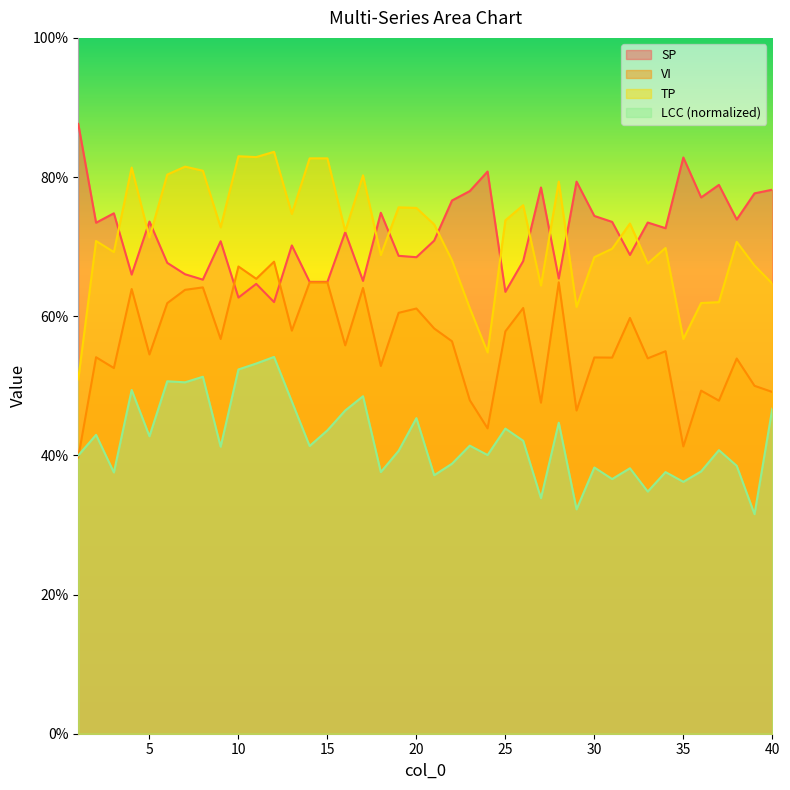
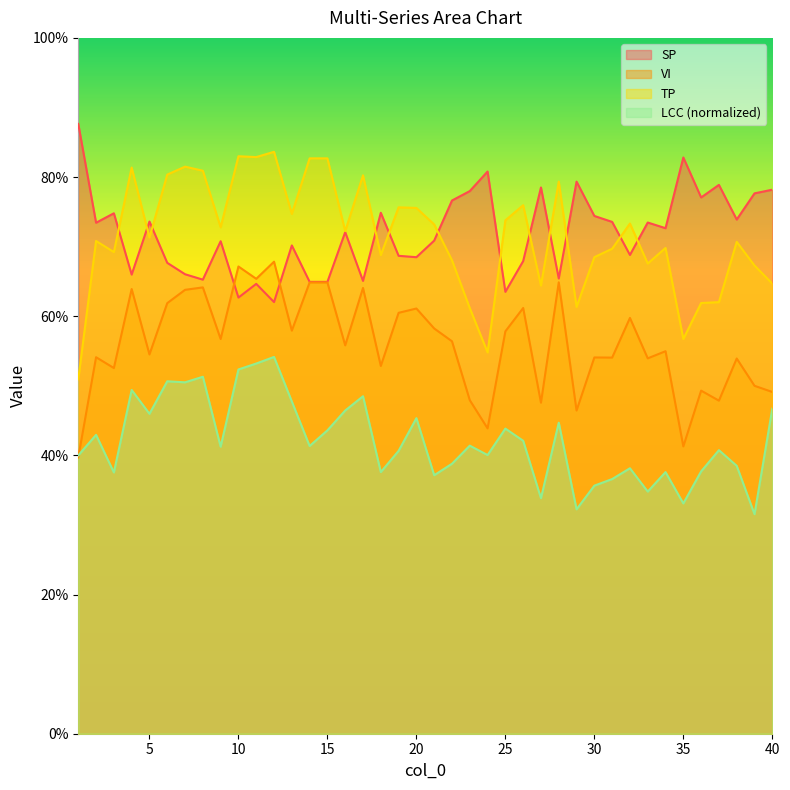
  {
    "SP": {
      "5": "74%",
      "10": "63%",
      "20": "68%",
      "25": "64%",
      "30": "74%",
      "35": "83%",
      "40": "78%"
    },
    "LCC (normalized)": {
-     "5": "43%",
+     "5": "46%",
      "10": "52%",
      "15": "44%",
      "20": "45%",
      "25": "44%",
-     "30": "38%",
-     "35": "36%",
+     "30": "36%",
+     "35": "33%",
      "40": "47%"
    }
  }
